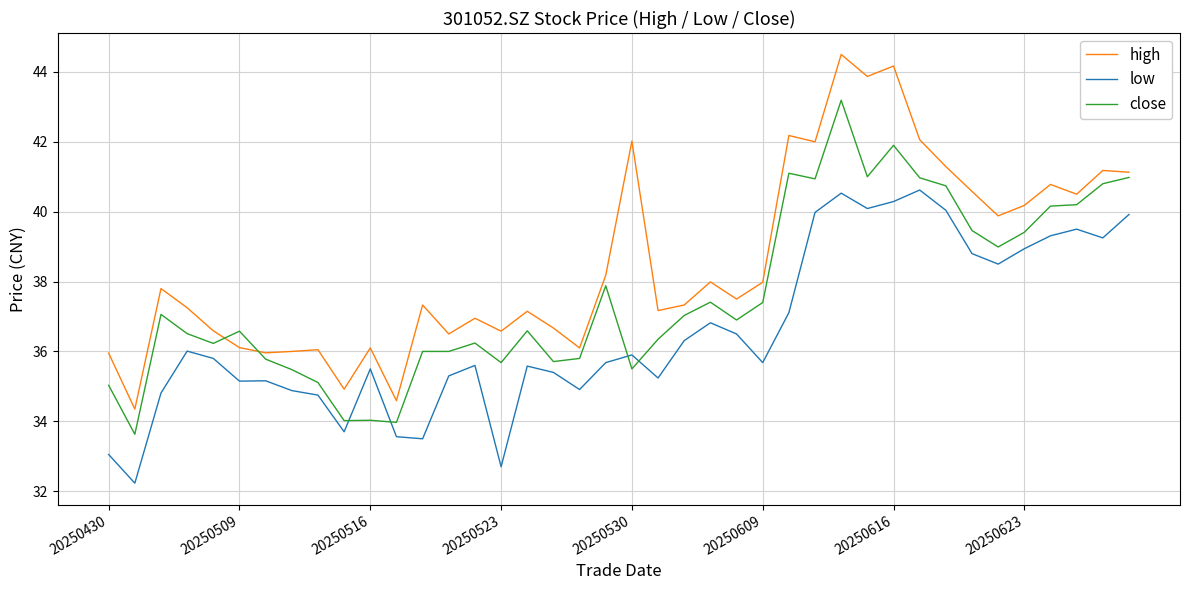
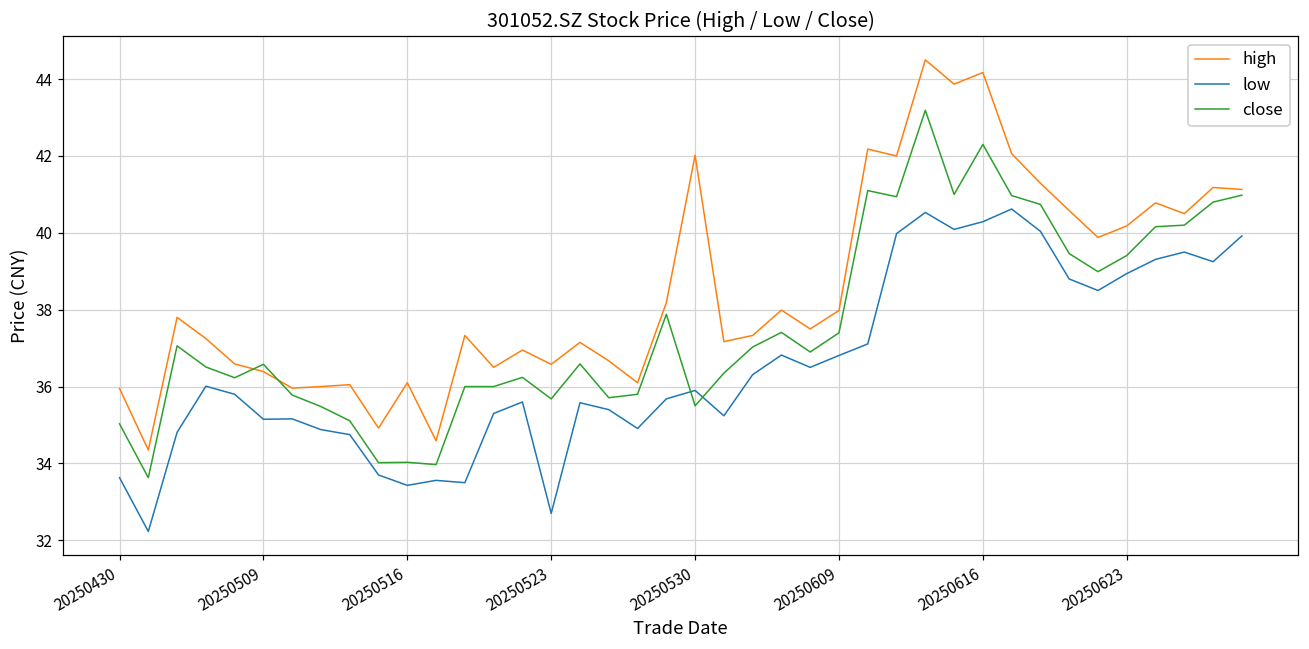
  {
    "high": {
      "20250430": 36.0,
-     "20250509": 36.1,
+     "20250509": 36.4,
      "20250516": 36.1,
      "20250523": 36.6,
      "20250530": 42.0,
      "20250609": 38.0,
      "20250616": 44.2,
      "20250623": 40.2
    },
    "low": {
-     "20250430": 33.1,
+     "20250430": 33.6,
      "20250509": 35.2,
-     "20250516": 35.5,
+     "20250516": 33.4,
      "20250523": 32.7,
      "20250530": 35.9,
-     "20250609": 35.7,
+     "20250609": 36.8,
      "20250616": 40.3,
      "20250623": 38.9
    },
    "close": {
      "20250430": 35.0,
      "20250509": 36.6,
      "20250516": 34.0,
      "20250523": 35.7,
      "20250530": 35.5,
      "20250609": 37.4,
-     "20250616": 41.9,
+     "20250616": 42.3,
      "20250623": 39.4
    }
  }
